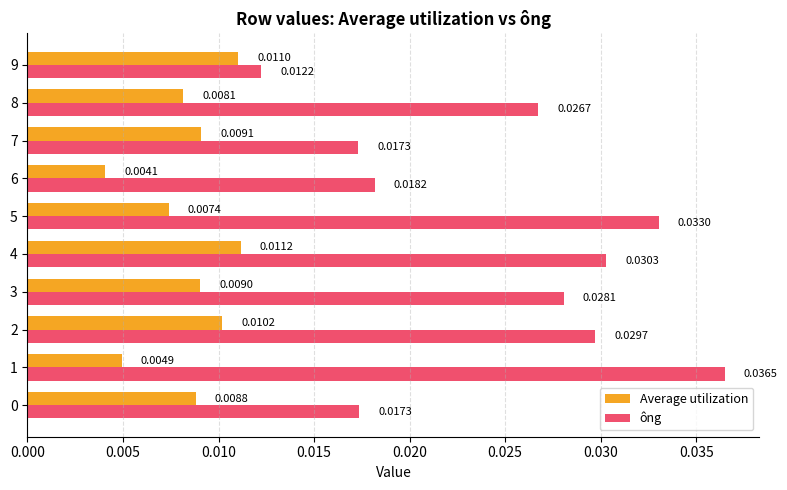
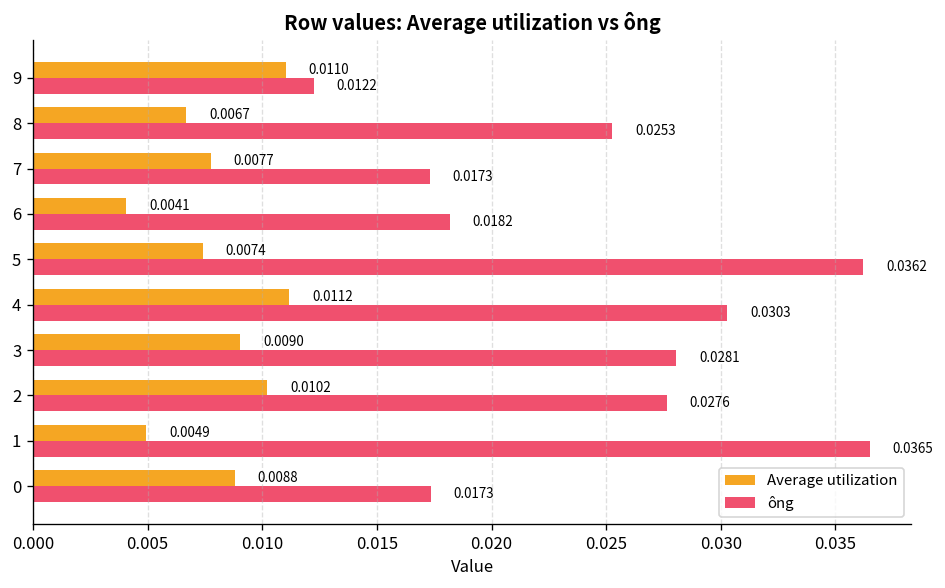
  {
    "Average utilization": {
      "9": 0.0110,
-     "8": 0.0081,
-     "7": 0.0091,
+     "8": 0.0067,
+     "7": 0.0077,
      "6": 0.0041,
      "5": 0.0074,
      "4": 0.0112,
      "3": 0.0090,
      "2": 0.0102,
      "1": 0.0049,
      "0": 0.0088
    },
    "ông": {
      "9": 0.0122,
-     "8": 0.0267,
+     "8": 0.0253,
      "7": 0.0173,
      "6": 0.0182,
-     "5": 0.0330,
+     "5": 0.0362,
      "4": 0.0303,
      "3": 0.0281,
-     "2": 0.0297,
+     "2": 0.0276,
      "1": 0.0365,
      "0": 0.0173
    }
  }
